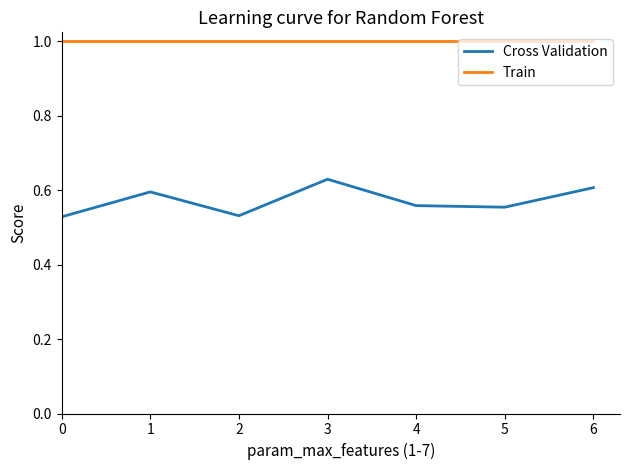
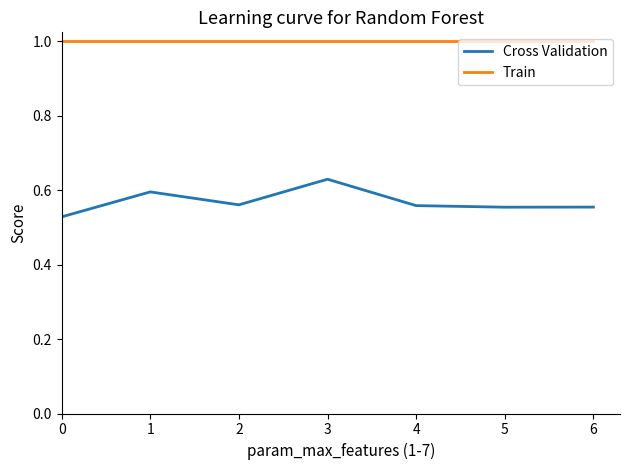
  {
    "Cross Validation": {
      "0": 0.53,
      "1": 0.60,
-     "2": 0.53,
+     "2": 0.56,
      "3": 0.63,
      "4": 0.56,
      "5": 0.55,
-     "6": 0.61
+     "6": 0.55
    },
    "Train": {
      "0": 1.00,
      "1": 1.00,
      "2": 1.00,
      "3": 1.00,
      "4": 1.00
    }
  }
